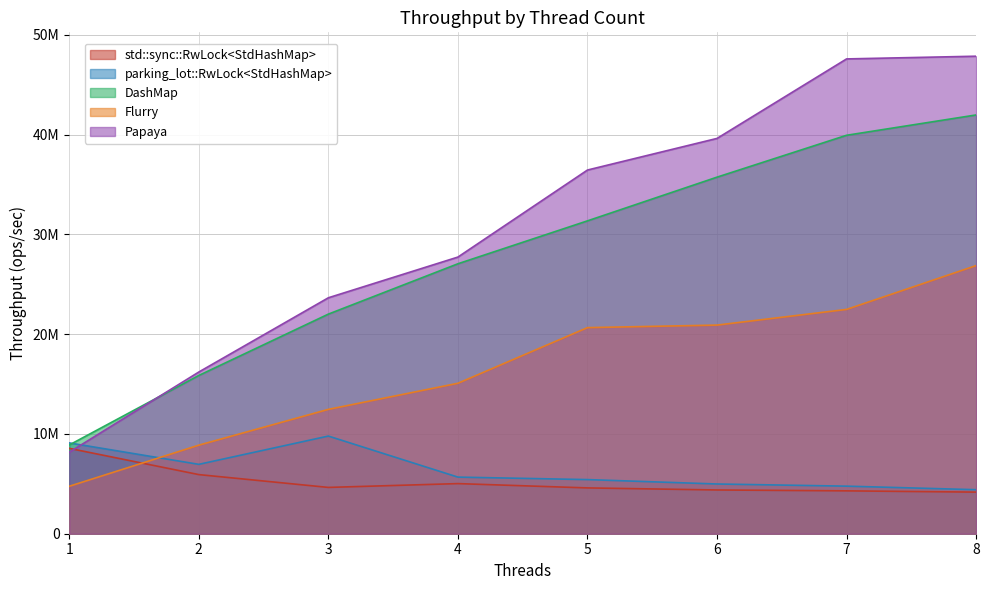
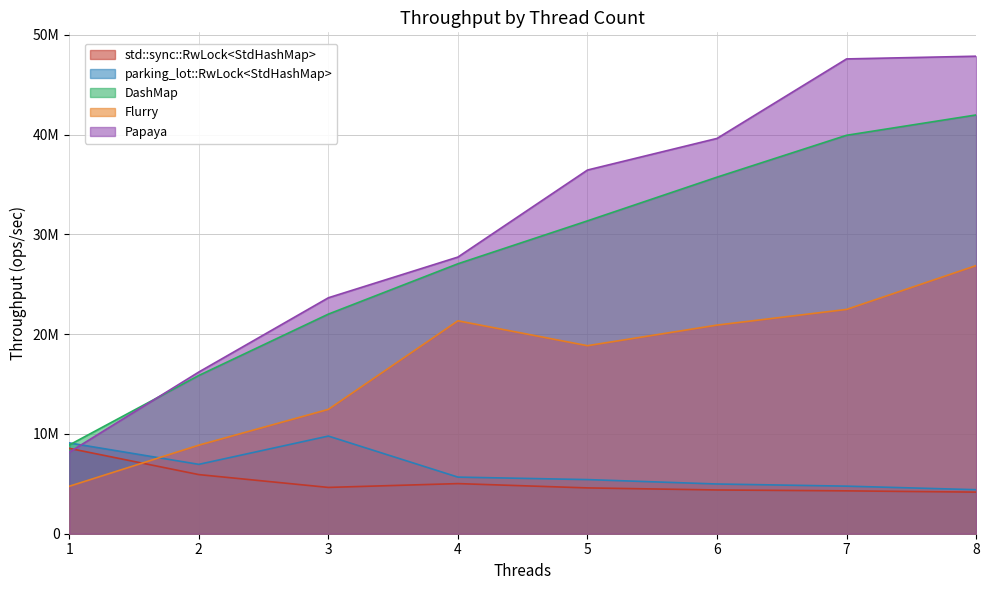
  {
    "std::sync::RwLock<StdHashMap>": {
      "1": 9000000,
      "2": 6000000,
      "3": 5000000,
      "4": 5000000,
      "5": 5000000,
      "6": 4000000,
      "7": 4000000
    },
    "parking_lot::RwLock<StdHashMap>": {
      "2": 7000000,
      "3": 10000000,
      "4": 6000000,
      "5": 5000000,
      "6": 5000000,
      "7": 5000000
    },
    "DashMap": {
      "2": 16000000,
      "3": 22000000,
      "4": 27000000,
      "5": 31000000,
      "6": 36000000,
      "7": 40000000,
      "8": 42000000
    },
    "Flurry": {
      "1": 5000000,
      "2": 9000000,
      "3": 12000000,
-     "4": 15000000,
-     "5": 21000000,
+     "4": 21000000,
+     "5": 19000000,
      "6": 21000000,
      "7": 22000000,
      "8": 27000000
    },
    "Papaya": {
      "1": 8000000,
      "2": 16000000,
      "3": 24000000,
      "4": 28000000,
      "5": 36000000,
      "6": 40000000,
      "7": 48000000,
      "8": 48000000
    }
  }
